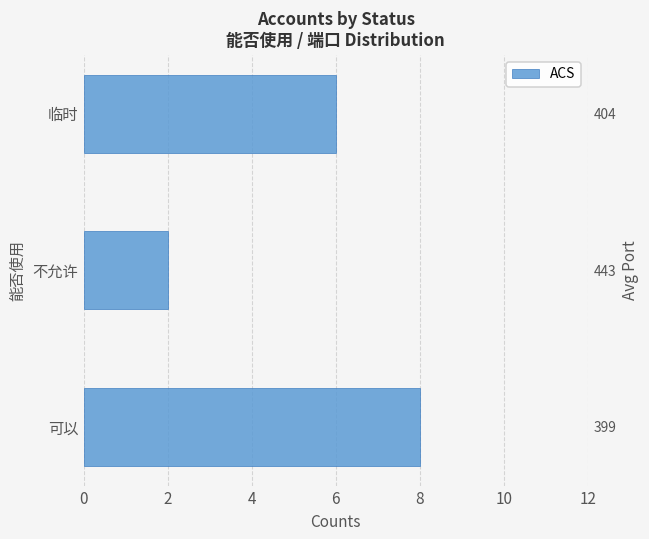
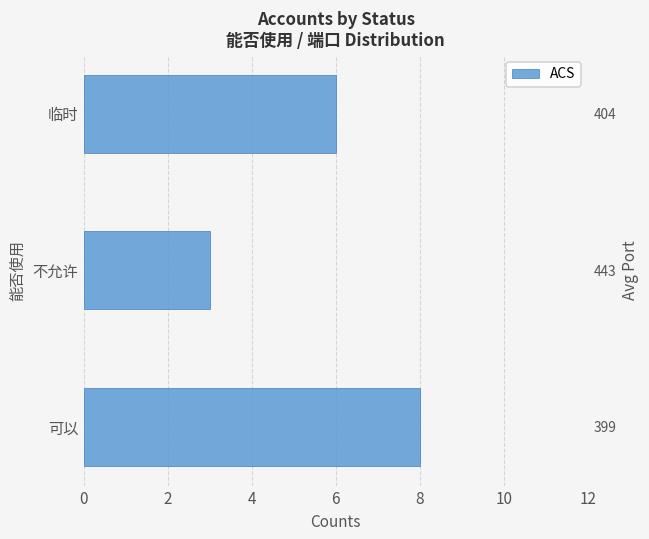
  {
    "临时": 6,
-   "不允许": 2,
+   "不允许": 3,
    "可以": 8
  }
